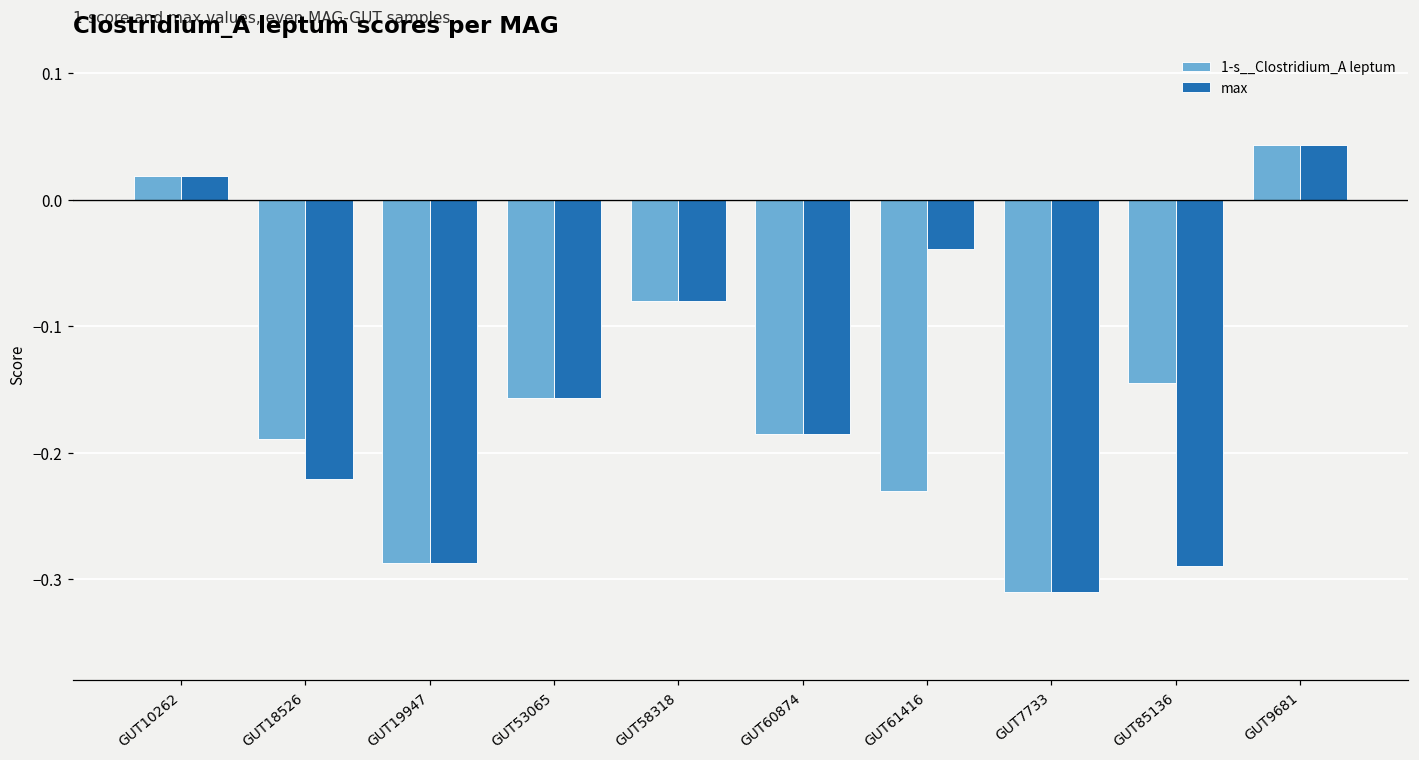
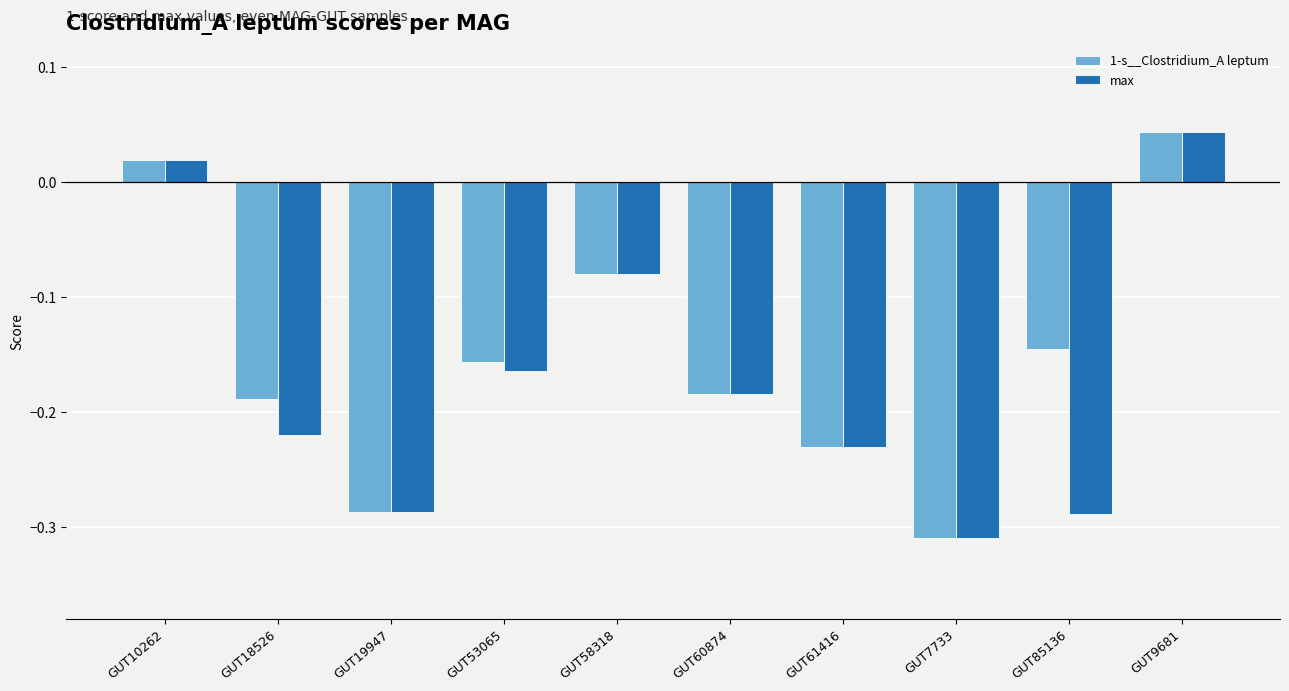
  {
    "1-s__Clostridium_A leptum": {
      "GUT10262": 0.019,
      "GUT18526": -0.189,
      "GUT19947": -0.288,
      "GUT53065": -0.157,
      "GUT58318": -0.080,
      "GUT60874": -0.185,
      "GUT61416": -0.230,
      "GUT7733": -0.310,
      "GUT85136": -0.145,
      "GUT9681": 0.043
    },
    "max": {
      "GUT10262": 0.019,
      "GUT18526": -0.221,
      "GUT19947": -0.288,
-     "GUT53065": -0.157,
+     "GUT53065": -0.165,
      "GUT58318": -0.080,
      "GUT60874": -0.185,
-     "GUT61416": -0.039,
+     "GUT61416": -0.230,
      "GUT7733": -0.310,
      "GUT85136": -0.289,
      "GUT9681": 0.043
    }
  }
